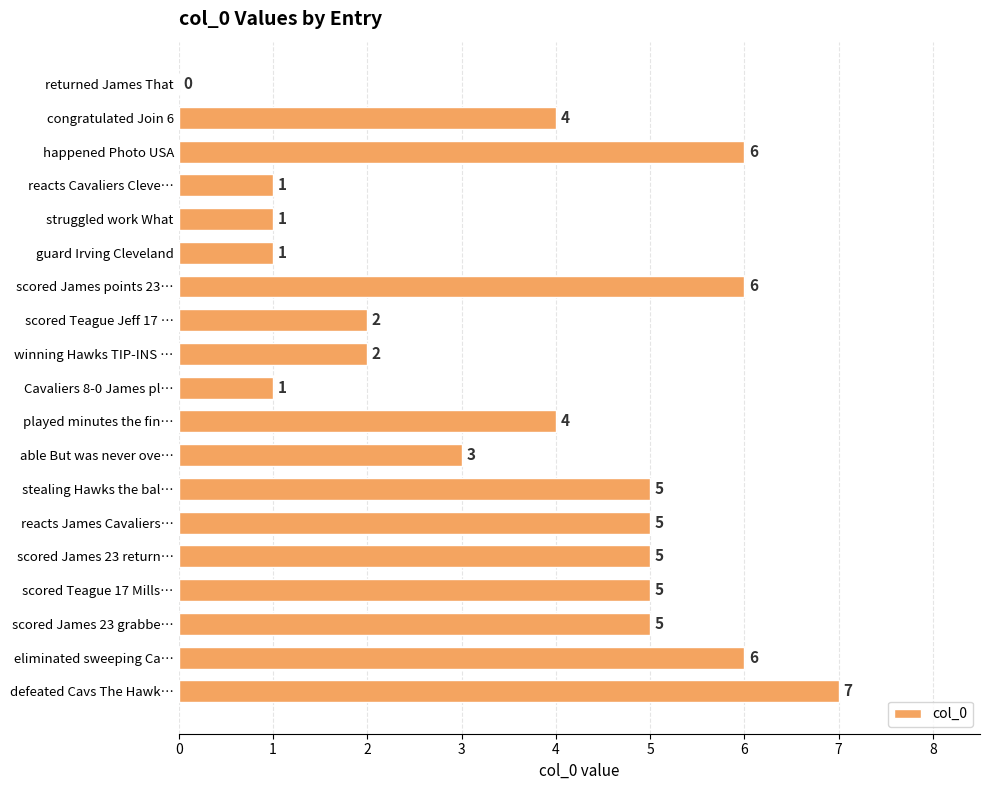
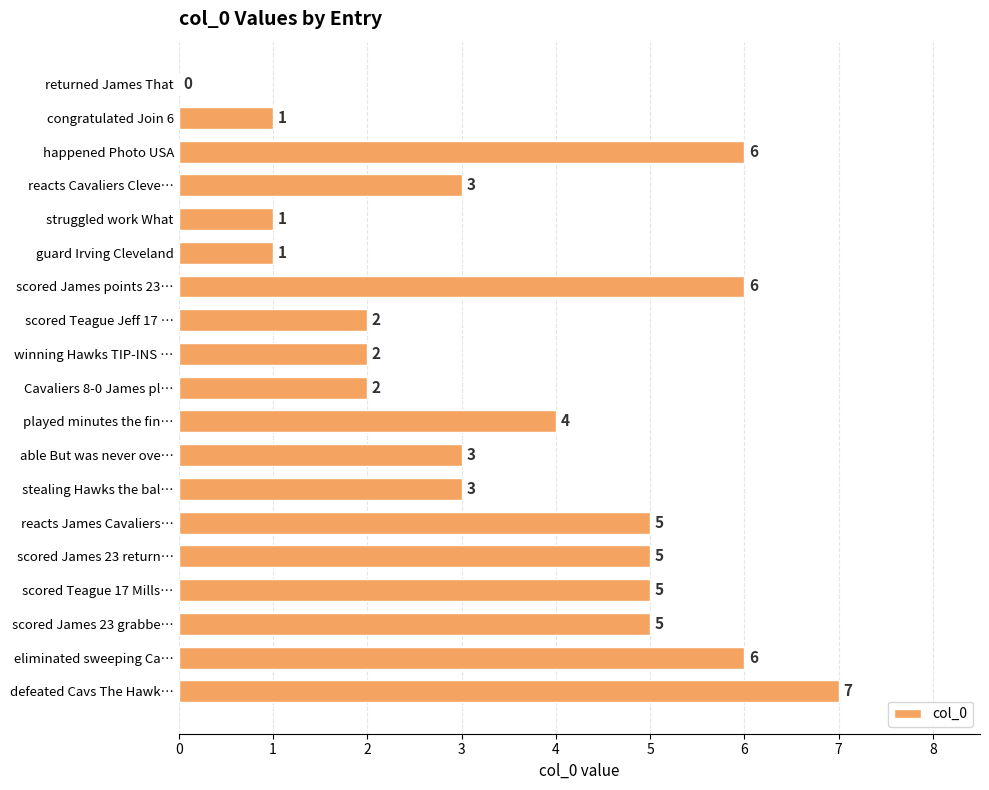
  {
    "returned James That": 0,
-   "congratulated Join 6": 4,
+   "congratulated Join 6": 1,
    "happened Photo USA": 6,
-   "reacts Cavaliers Cleve…": 1,
+   "reacts Cavaliers Cleve…": 3,
    "struggled work What": 1,
    "guard Irving Cleveland": 1,
    "scored James points 23…": 6,
    "scored Teague Jeff 17 …": 2,
    "winning Hawks TIP-INS …": 2,
-   "Cavaliers 8-0 James pl…": 1,
+   "Cavaliers 8-0 James pl…": 2,
    "played minutes the fin…": 4,
    "able But was never ove…": 3,
-   "stealing Hawks the bal…": 5,
+   "stealing Hawks the bal…": 3,
    "reacts James Cavaliers…": 5,
    "scored James 23 return…": 5,
    "scored Teague 17 Mills…": 5,
    "scored James 23 grabbe…": 5,
    "eliminated sweeping Ca…": 6,
    "defeated Cavs The Hawk…": 7
  }
